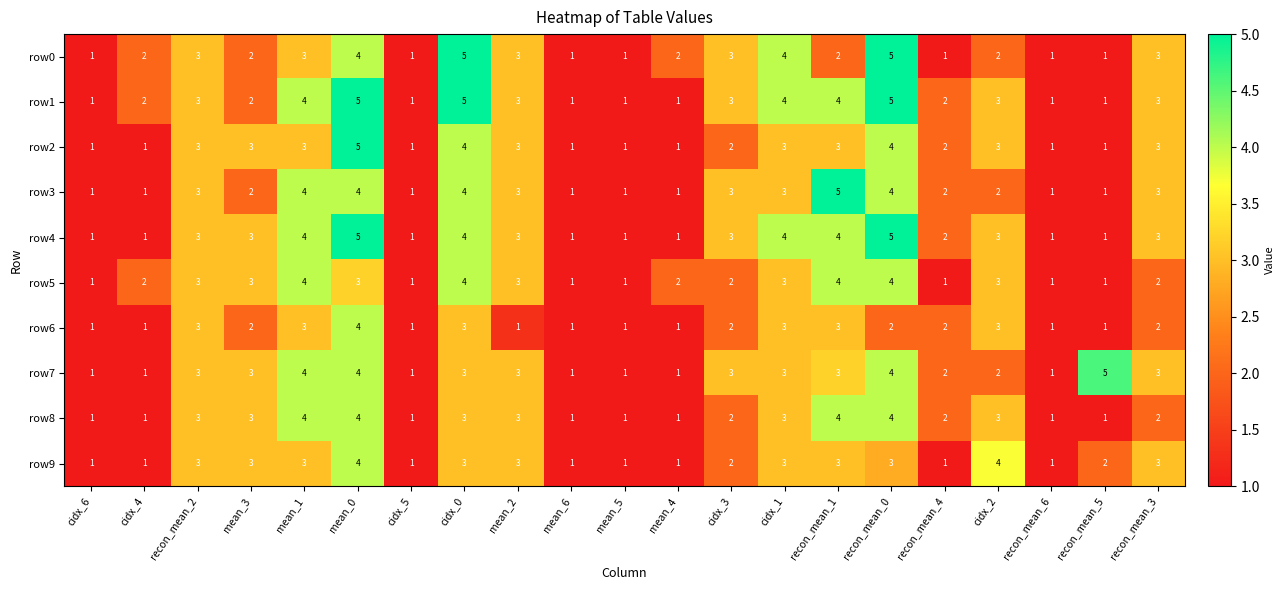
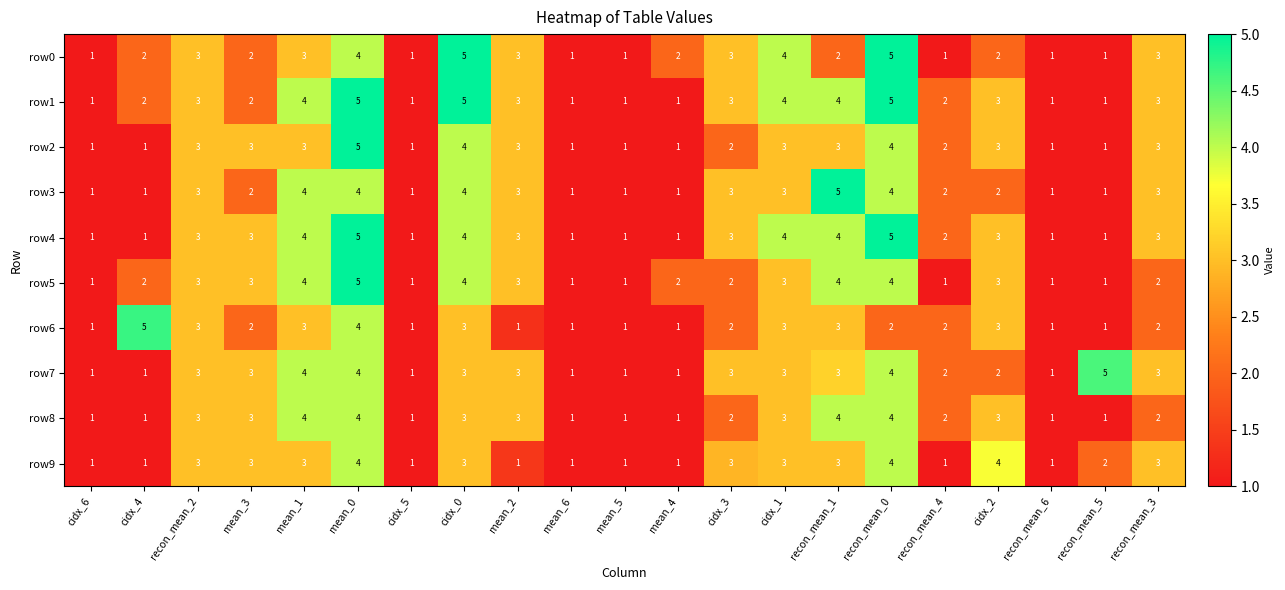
  {
    "row5": {
      "cidx_6": 1,
      "cidx_4": 2,
      "recon_mean_2": 3,
      "mean_3": 3,
      "mean_1": 4,
-     "mean_0": 3,
+     "mean_0": 5,
      "cidx_5": 1,
      "cidx_0": 4,
      "mean_2": 3,
      "mean_6": 1,
      "mean_5": 1,
      "mean_4": 2,
      "cidx_3": 2,
      "cidx_1": 3,
      "recon_mean_1": 4,
      "recon_mean_0": 4,
      "recon_mean_4": 1,
      "cidx_2": 3,
      "recon_mean_6": 1,
      "recon_mean_5": 1,
      "recon_mean_3": 2
    },
    "row6": {
      "cidx_6": 1,
-     "cidx_4": 1,
+     "cidx_4": 5,
      "recon_mean_2": 3,
      "mean_3": 2,
      "mean_1": 3,
      "mean_0": 4,
      "cidx_5": 1,
      "cidx_0": 3,
      "mean_2": 1,
      "mean_6": 1,
      "mean_5": 1,
      "mean_4": 1,
      "cidx_3": 2,
      "cidx_1": 3,
      "recon_mean_1": 3,
      "recon_mean_0": 2,
      "recon_mean_4": 2,
      "cidx_2": 3,
      "recon_mean_6": 1,
      "recon_mean_5": 1,
      "recon_mean_3": 2
    },
    "row9": {
      "cidx_6": 1,
      "cidx_4": 1,
      "recon_mean_2": 3,
      "mean_3": 3,
      "mean_1": 3,
      "mean_0": 4,
      "cidx_5": 1,
      "cidx_0": 3,
-     "mean_2": 3,
+     "mean_2": 1,
      "mean_6": 1,
      "mean_5": 1,
      "mean_4": 1,
-     "cidx_3": 2,
+     "cidx_3": 3,
      "cidx_1": 3,
      "recon_mean_1": 3,
-     "recon_mean_0": 3,
+     "recon_mean_0": 4,
      "recon_mean_4": 1,
      "cidx_2": 4,
      "recon_mean_6": 1,
      "recon_mean_5": 2,
      "recon_mean_3": 3
    }
  }
